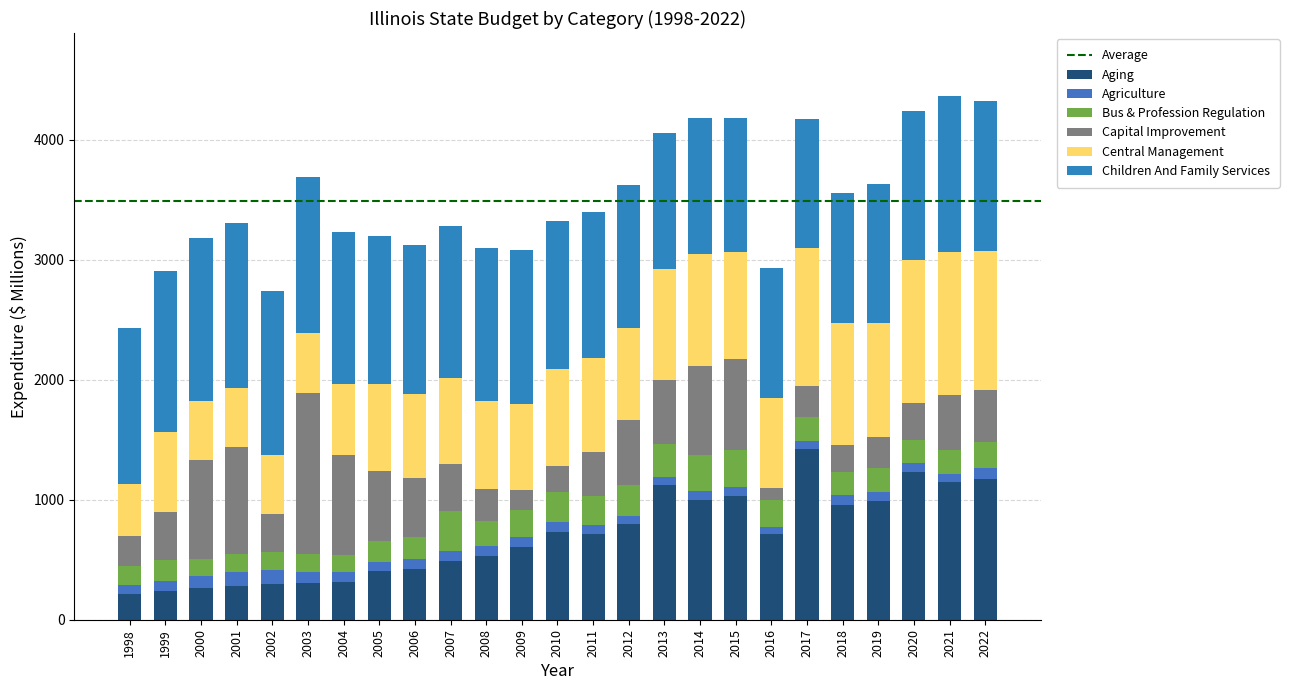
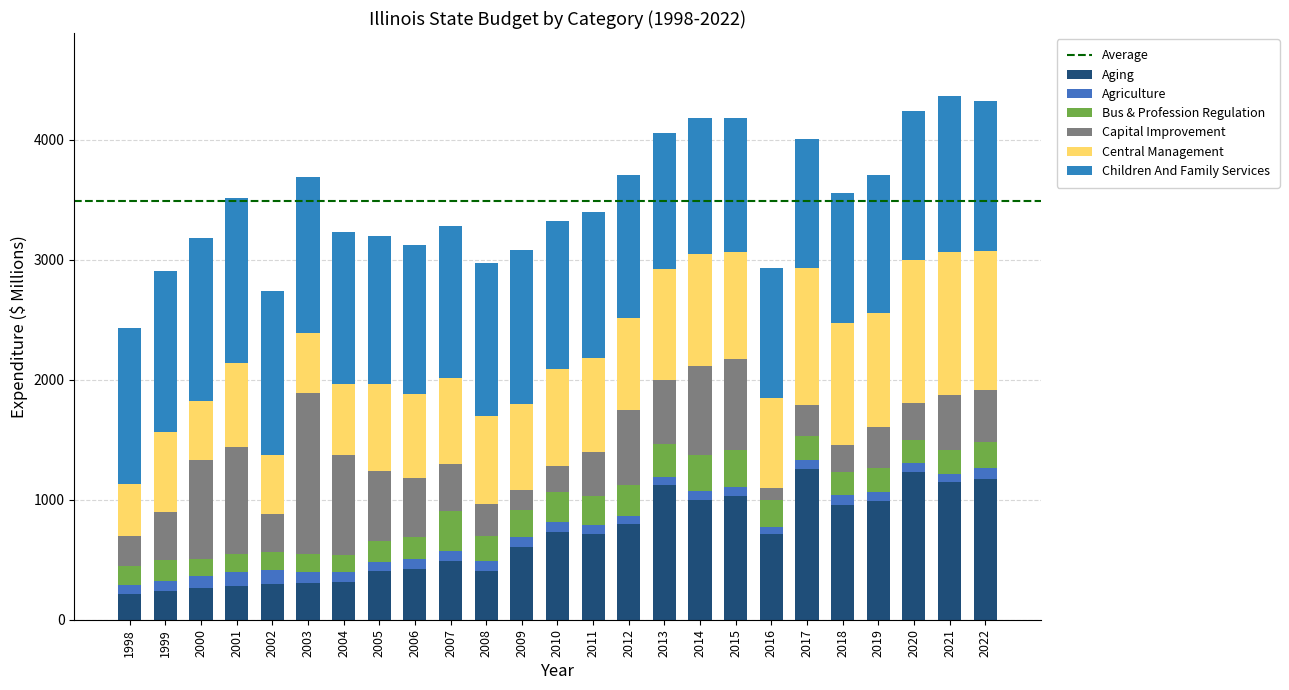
  {
    "Aging": {
      "1998": 220,
      "1999": 240,
      "2000": 260,
      "2001": 280,
      "2002": 300,
      "2003": 300,
      "2004": 310,
      "2005": 400,
      "2006": 420,
      "2007": 490,
-     "2008": 530,
+     "2008": 400,
      "2009": 610,
      "2010": 730,
      "2011": 720,
      "2012": 800,
      "2013": 1120,
      "2014": 990,
      "2015": 1030,
      "2016": 710,
-     "2017": 1420,
+     "2017": 1260,
      "2018": 950,
      "2019": 990,
      "2020": 1230,
      "2021": 1140,
      "2022": 1170
    },
    "Bus & Profession Regulation": {
      "1998": 150,
      "1999": 170,
      "2000": 140,
      "2001": 150,
      "2002": 150,
      "2003": 150,
      "2004": 140,
      "2005": 180,
      "2006": 180,
      "2007": 330,
      "2008": 210,
      "2009": 230,
      "2010": 250,
      "2011": 240,
      "2012": 260,
      "2013": 270,
      "2014": 310,
      "2015": 310,
      "2016": 230,
      "2017": 200,
      "2018": 190,
      "2019": 200,
      "2020": 190,
      "2021": 200,
      "2022": 220
    },
    "Capital Improvement": {
      "1998": 260,
      "1999": 400,
      "2000": 830,
      "2001": 890,
      "2002": 320,
      "2003": 1340,
      "2004": 830,
      "2005": 580,
      "2006": 490,
      "2007": 390,
      "2008": 260,
      "2009": 170,
      "2010": 220,
      "2011": 370,
-     "2012": 540,
+     "2012": 620,
      "2013": 530,
      "2014": 740,
      "2015": 750,
      "2016": 100,
      "2017": 260,
      "2018": 230,
-     "2019": 260,
+     "2019": 340,
      "2020": 310,
      "2021": 460,
      "2022": 430
    },
    "Central Management": {
      "1998": 430,
      "1999": 670,
      "2000": 490,
-     "2001": 490,
+     "2001": 700,
      "2002": 490,
      "2003": 500,
      "2004": 590,
      "2005": 720,
      "2006": 700,
      "2007": 720,
      "2008": 740,
      "2009": 720,
      "2010": 810,
      "2011": 790,
      "2012": 770,
      "2013": 920,
      "2014": 930,
      "2015": 890,
      "2016": 750,
      "2017": 1150,
      "2018": 1010,
      "2019": 950,
      "2020": 1190,
      "2021": 1190,
      "2022": 1160
    }
  }
